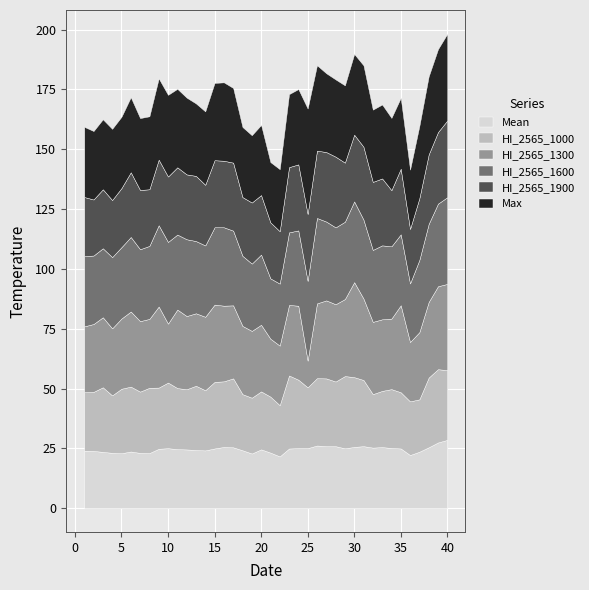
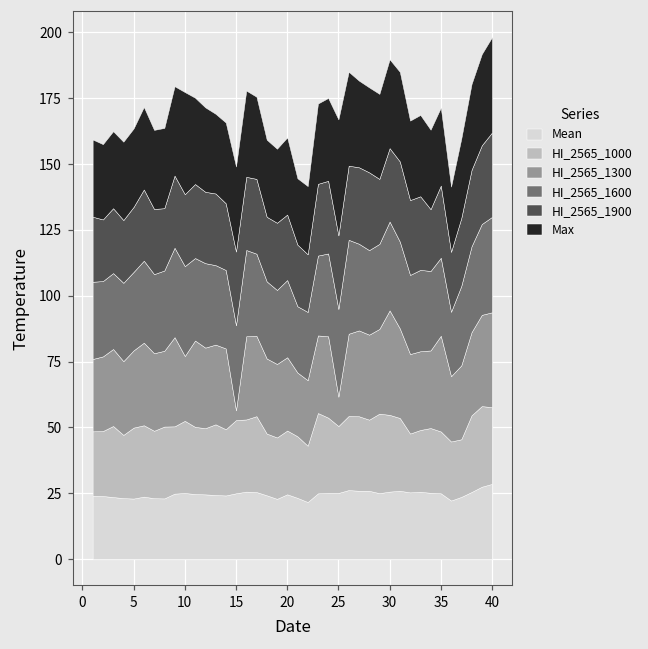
  {
    "HI_2565_1300": {
-     "15": 32
+     "15": 4
    },
    "Max": {
      "5": 30,
-     "10": 34,
+     "10": 39,
      "15": 32,
      "20": 29,
      "25": 44,
      "30": 34,
      "35": 30,
      "40": 36
    }
  }
